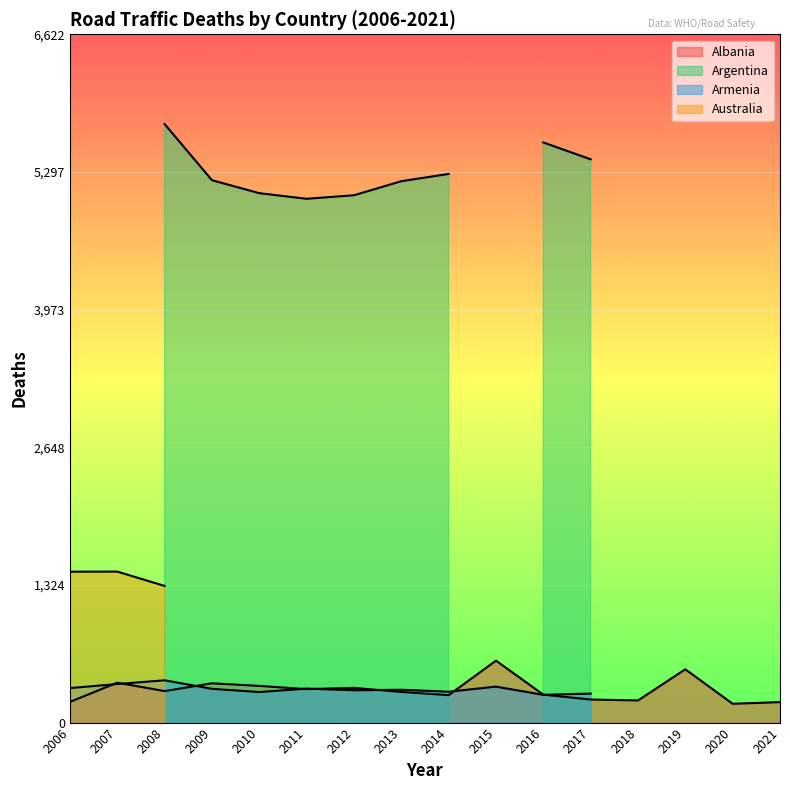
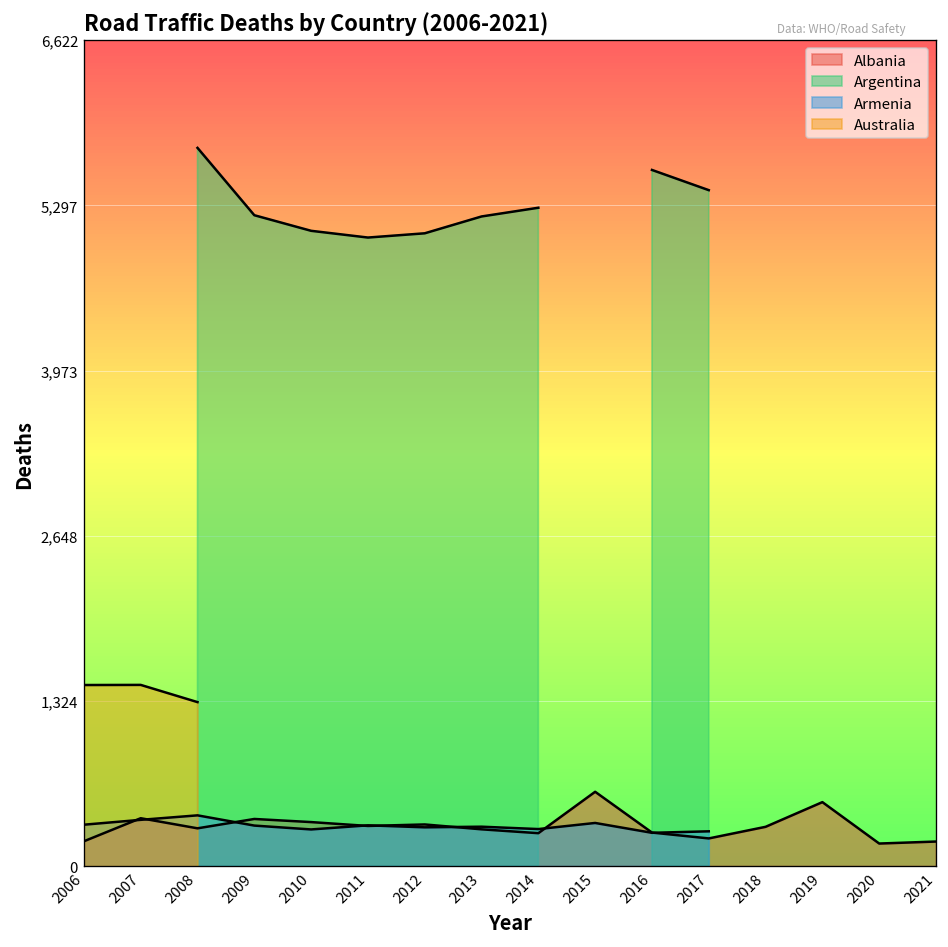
  {
    "Albania": {
      "2006": "200",
      "2008": "300",
      "2009": "380",
      "2010": "350",
      "2014": "260",
      "2015": "600",
      "2017": "220",
-     "2018": "210",
+     "2018": "320",
      "2019": "510",
      "2020": "180",
      "2021": "200"
    },
    "Armenia": {
      "2006": "330",
      "2008": "410",
      "2009": "330",
      "2010": "290",
      "2014": "300",
      "2015": "350",
      "2017": "280"
    },
    "Australia": {
      "2006": "1,450",
      "2007": "1,450",
      "2008": "1,320"
    }
  }
